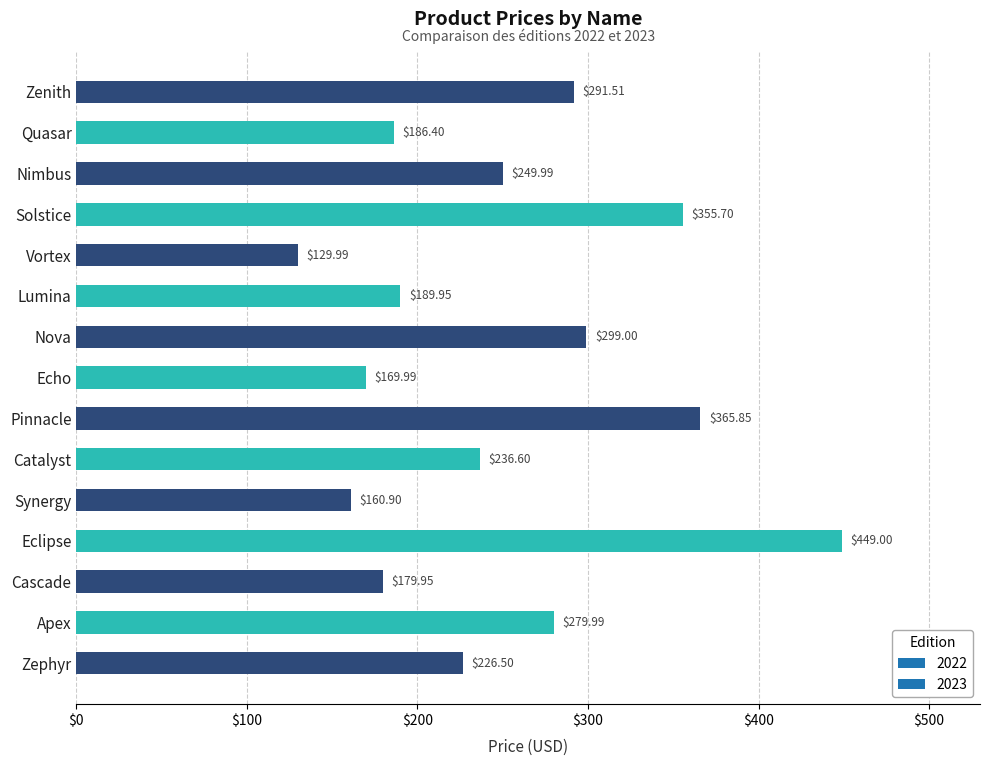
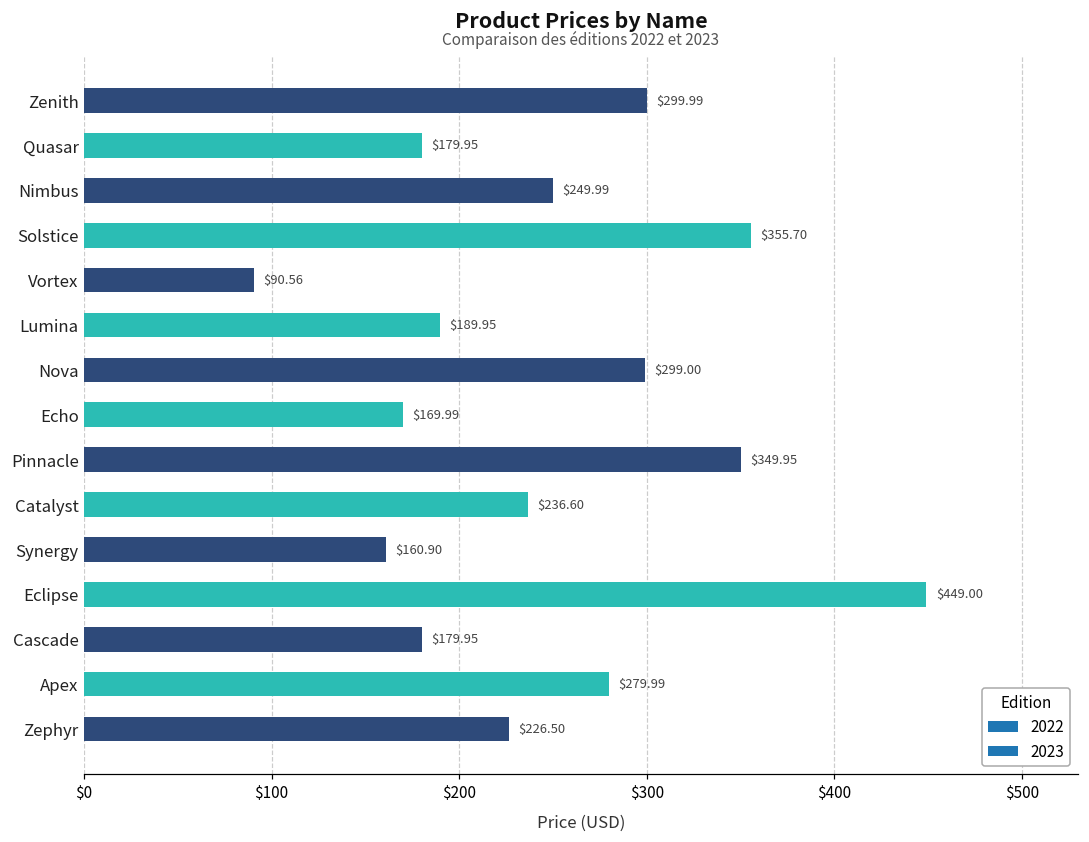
  {
-   "Zenith": "$291.51",
-   "Quasar": "$186.40",
+   "Zenith": "$299.99",
+   "Quasar": "$179.95",
    "Nimbus": "$249.99",
    "Solstice": "$355.70",
-   "Vortex": "$129.99",
+   "Vortex": "$90.56",
    "Lumina": "$189.95",
    "Nova": "$299.00",
    "Echo": "$169.99",
-   "Pinnacle": "$365.85",
+   "Pinnacle": "$349.95",
    "Catalyst": "$236.60",
    "Synergy": "$160.90",
    "Eclipse": "$449.00",
    "Cascade": "$179.95",
    "Apex": "$279.99",
    "Zephyr": "$226.50"
  }
